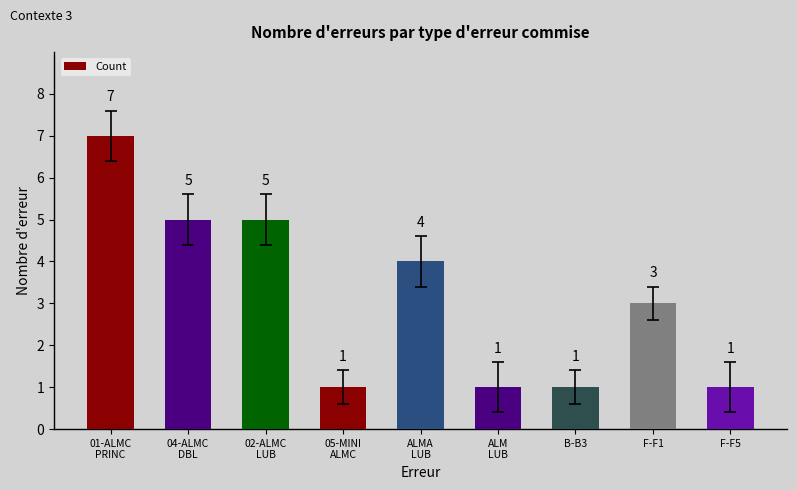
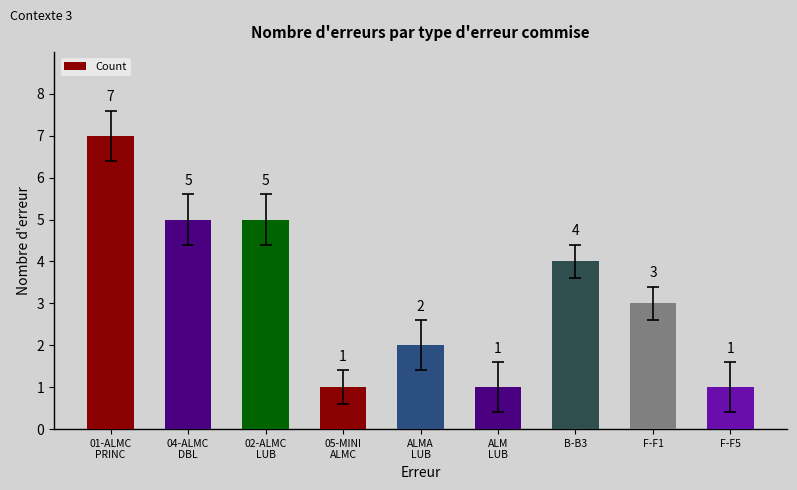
  {
    "Count": {
-     "ALMA LUB": 4,
-     "B-B3": 1
+     "ALMA LUB": 2,
+     "B-B3": 4
    }
  }
